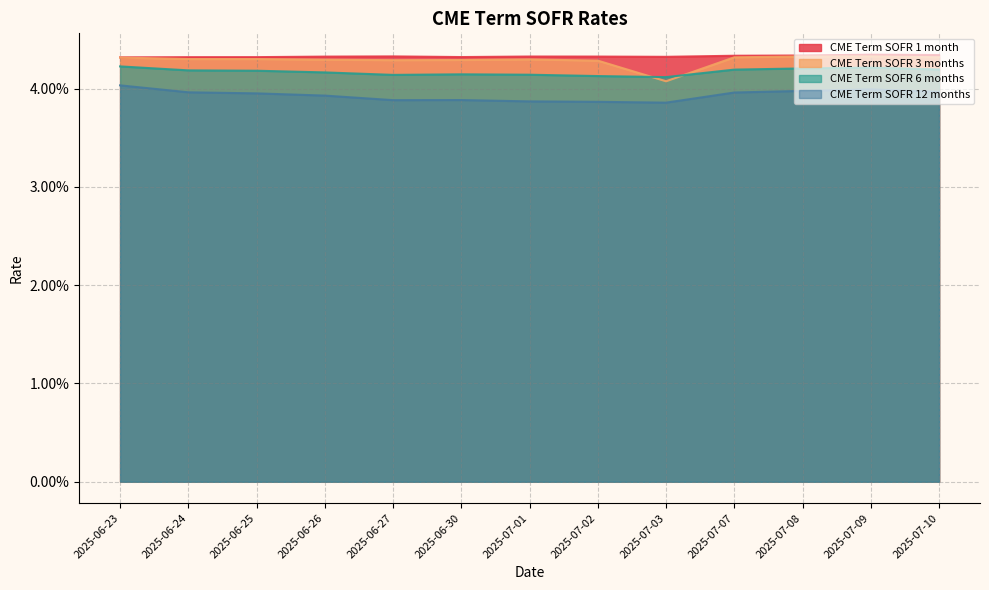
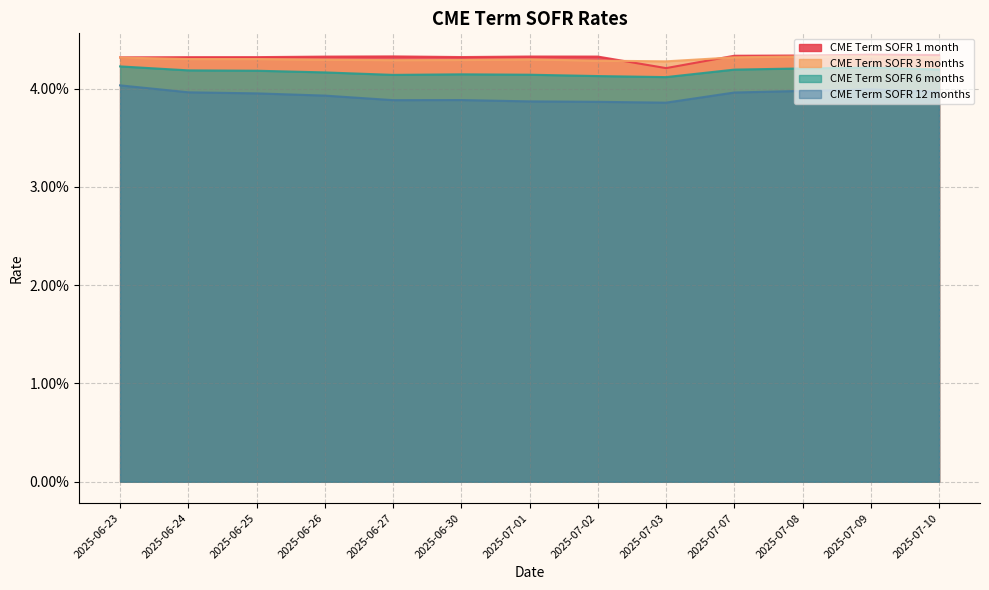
  {
    "CME Term SOFR 1 month": {
      "2025-06-26": "4.3%",
      "2025-06-27": "4.3%",
      "2025-06-30": "4.3%",
      "2025-07-01": "4.3%",
      "2025-07-02": "4.3%",
-     "2025-07-03": "4.3%"
+     "2025-07-03": "4.2%"
    },
    "CME Term SOFR 3 months": {
      "2025-06-26": "4.3%",
      "2025-06-27": "4.3%",
      "2025-06-30": "4.3%",
      "2025-07-01": "4.3%",
      "2025-07-02": "4.3%",
-     "2025-07-03": "4.1%"
+     "2025-07-03": "4.3%"
    }
  }
